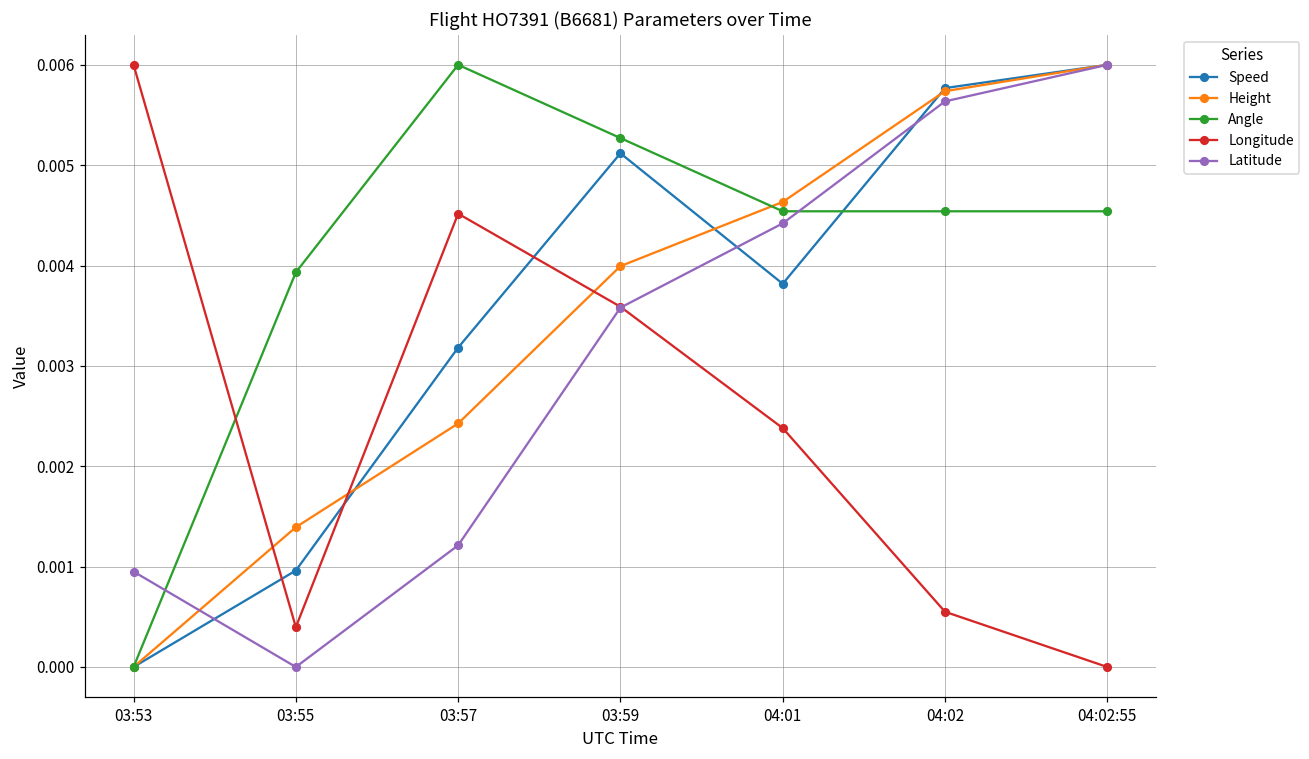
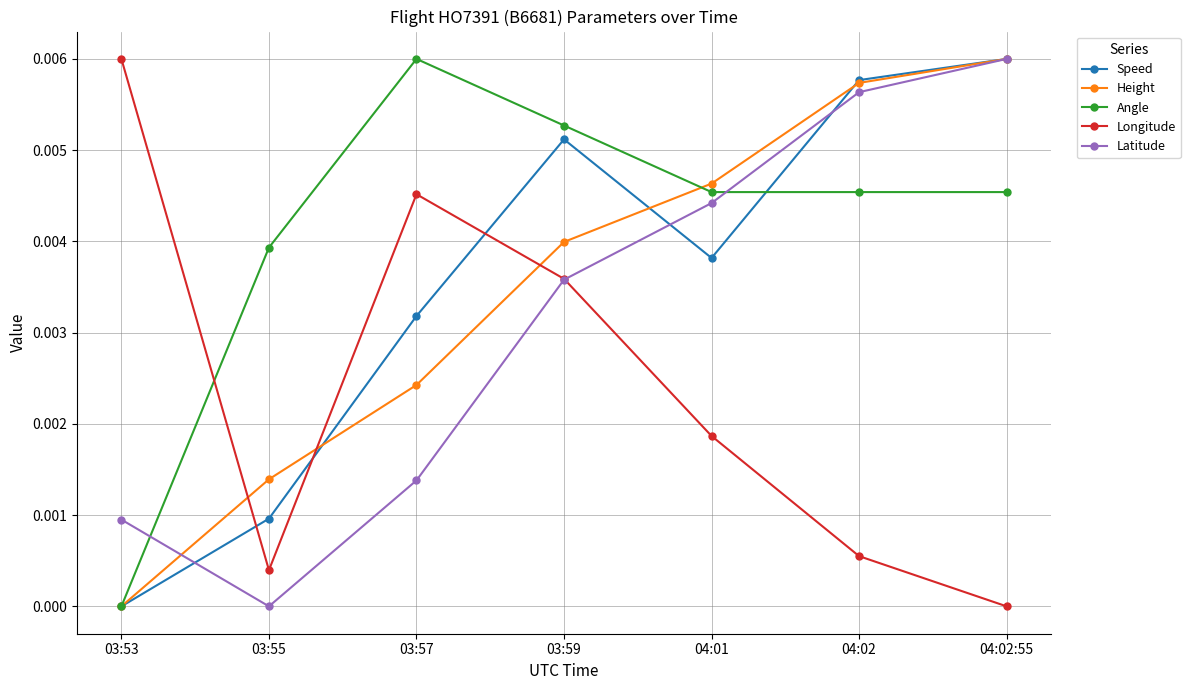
  {
    "Speed": {
      "03:55": 0.0010,
      "03:57": 0.0032,
      "03:59": 0.0051,
      "04:01": 0.0038,
      "04:02": 0.0058
    },
    "Height": {
      "03:55": 0.0014,
      "03:57": 0.0024,
      "03:59": 0.0040,
      "04:01": 0.0046,
      "04:02": 0.0057
    },
    "Angle": {
      "03:55": 0.0039,
      "03:57": 0.0060,
      "03:59": 0.0053,
      "04:01": 0.0045,
      "04:02": 0.0045,
      "04:02:55": 0.0045
    },
    "Longitude": {
      "03:53": 0.0060,
      "03:55": 0.0004,
      "03:57": 0.0045,
-     "04:01": 0.0024,
+     "04:01": 0.0019,
      "04:02": 0.0006,
      "04:02:55": 0.0000
    },
    "Latitude": {
      "03:53": 0.0010,
      "03:55": 0.0000,
-     "03:57": 0.0012,
+     "03:57": 0.0014,
      "04:01": 0.0044,
      "04:02": 0.0056
    }
  }
